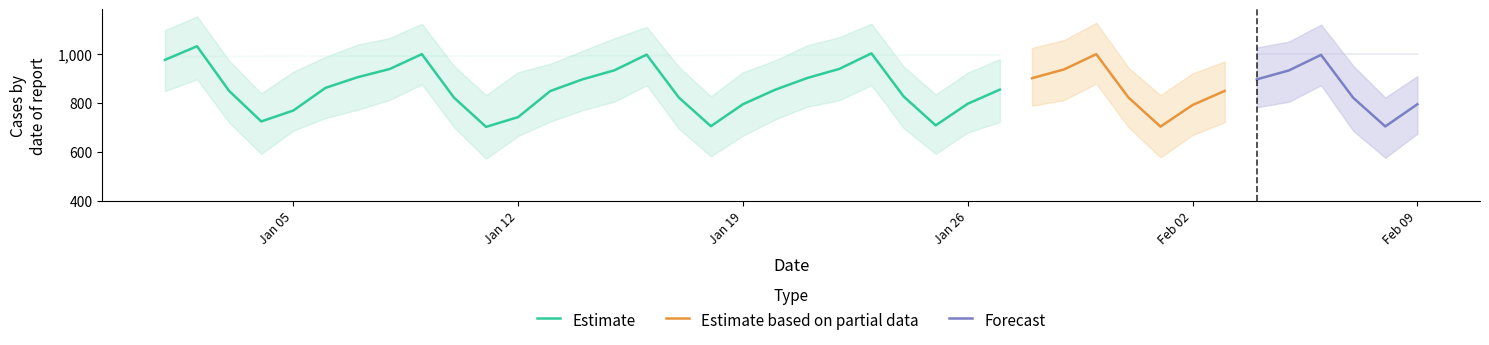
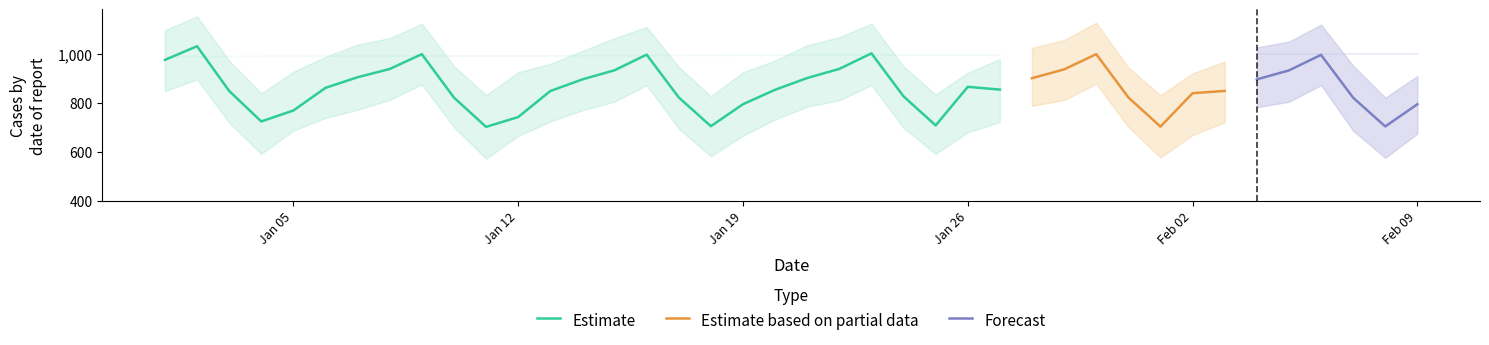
  {
    "Estimate": {
      "Jan 05": 770,
      "Jan 12": 740,
      "Jan 19": 800,
-     "Jan 26": 800
+     "Jan 26": 870
    },
    "Estimate based on partial data": {
-     "Feb 02": 790
+     "Feb 02": 840
    },
    "Forecast": {
      "Feb 09": 800
    }
  }
